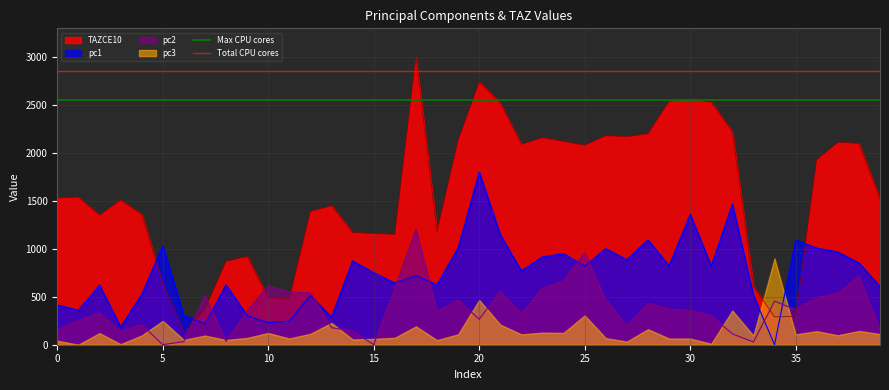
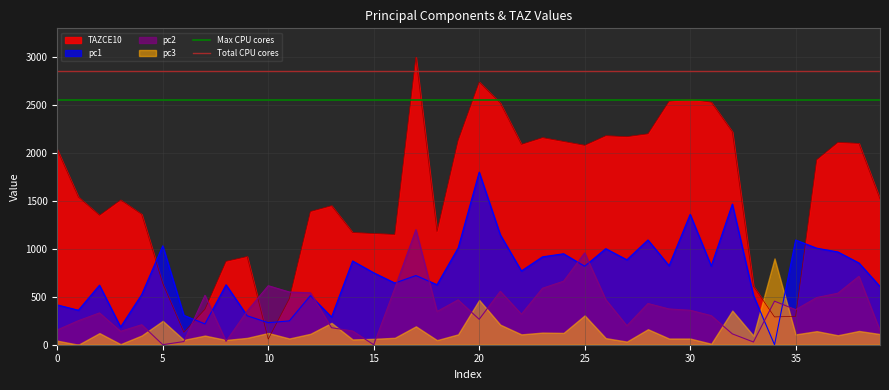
  {
    "TAZCE10": {
-     "0": 1500,
+     "0": 2000,
      "5": 600,
-     "10": 500,
+     "10": 100,
      "15": 1200,
      "20": 2700,
      "25": 2100,
      "30": 2600,
      "35": 300
    },
    "pc1": {
      "0": 400,
      "5": 1000,
      "10": 200,
      "15": 800,
      "20": 1800,
      "25": 800,
      "30": 1400,
      "35": 1100
    },
    "pc2": {
      "0": 200,
      "5": 0,
      "10": 600,
      "15": 0,
      "20": 300,
      "25": 1000,
      "30": 400,
      "35": 400
    },
    "pc3": {
      "0": 0,
      "5": 200,
      "10": 100,
      "15": 100,
      "20": 500,
      "25": 300,
      "30": 100,
      "35": 100
    }
  }
